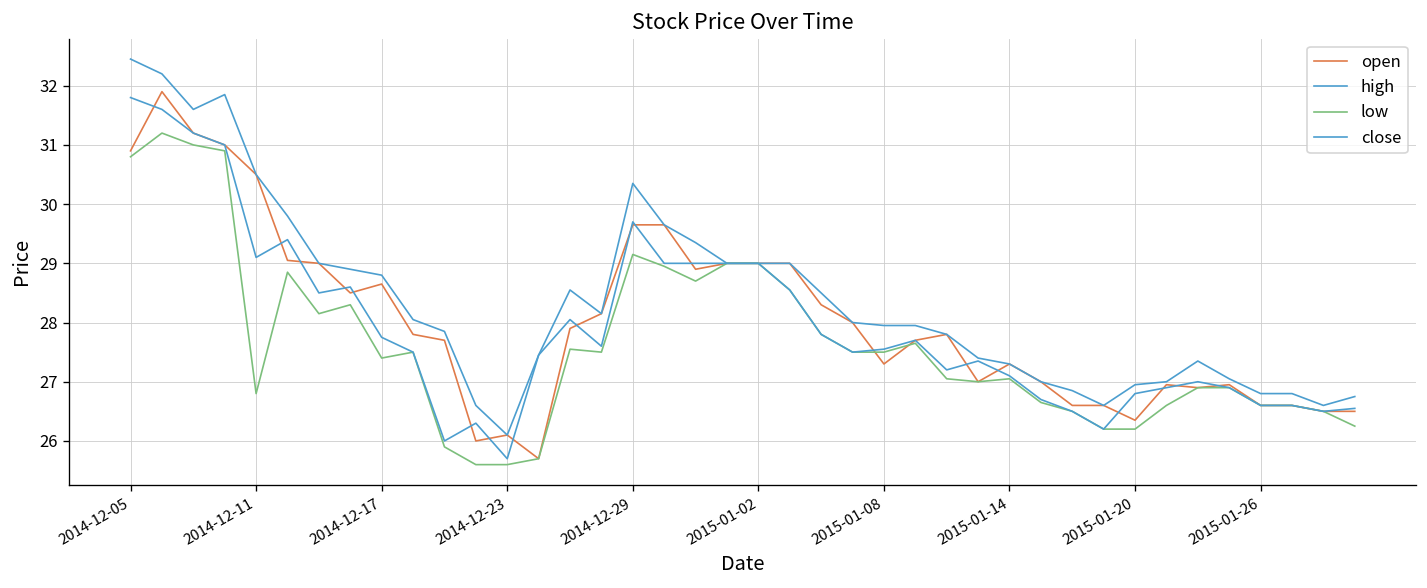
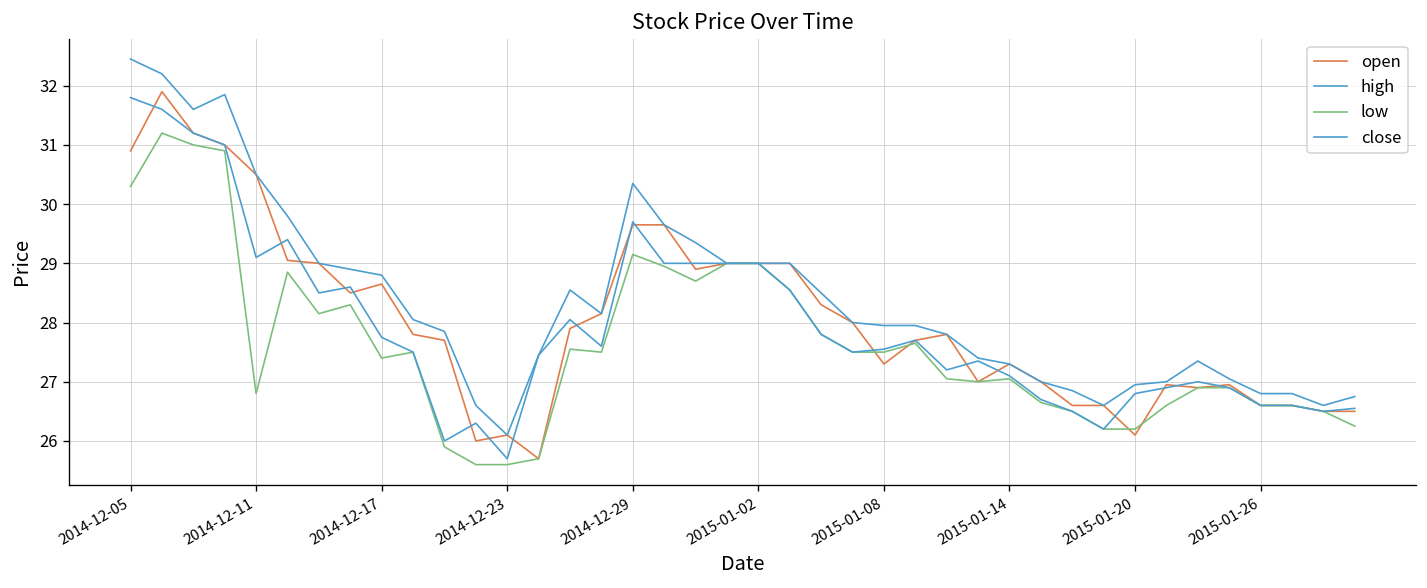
  {
    "open": {
      "2014-12-05": 30.9,
      "2014-12-17": 28.7,
      "2015-01-08": 27.3,
-     "2015-01-20": 26.4
+     "2015-01-20": 26.1
    },
    "low": {
-     "2014-12-05": 30.8,
+     "2014-12-05": 30.3,
      "2014-12-11": 26.8,
      "2014-12-17": 27.4,
      "2014-12-23": 25.6,
      "2014-12-29": 29.2,
      "2015-01-20": 26.2
    }
  }
